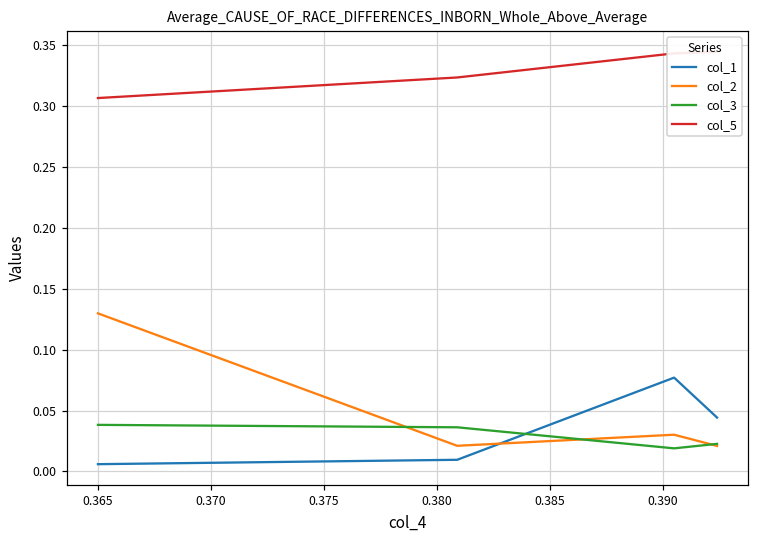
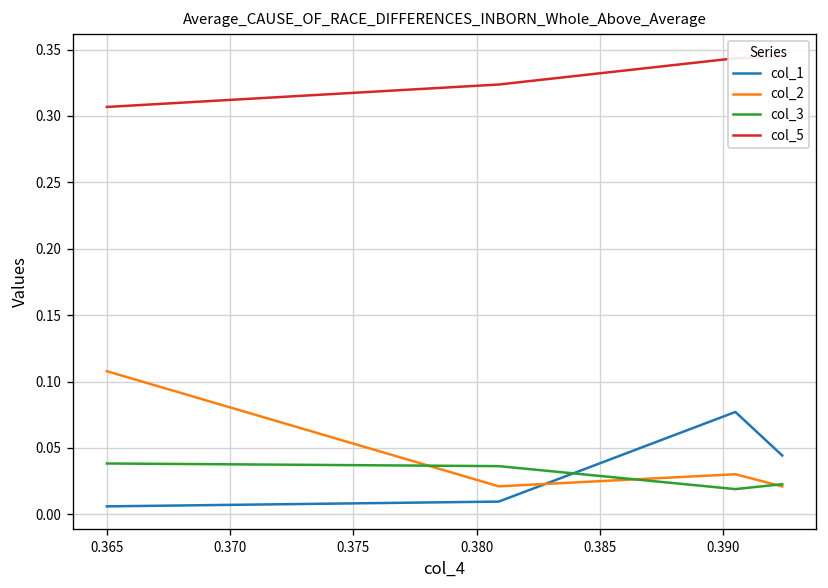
  {
    "col_1": {
      "0.365": 0.006
    },
    "col_2": {
-     "0.365": 0.130
+     "0.365": 0.108
    },
    "col_3": {
      "0.365": 0.038
    },
    "col_5": {
      "0.365": 0.307
    }
  }
